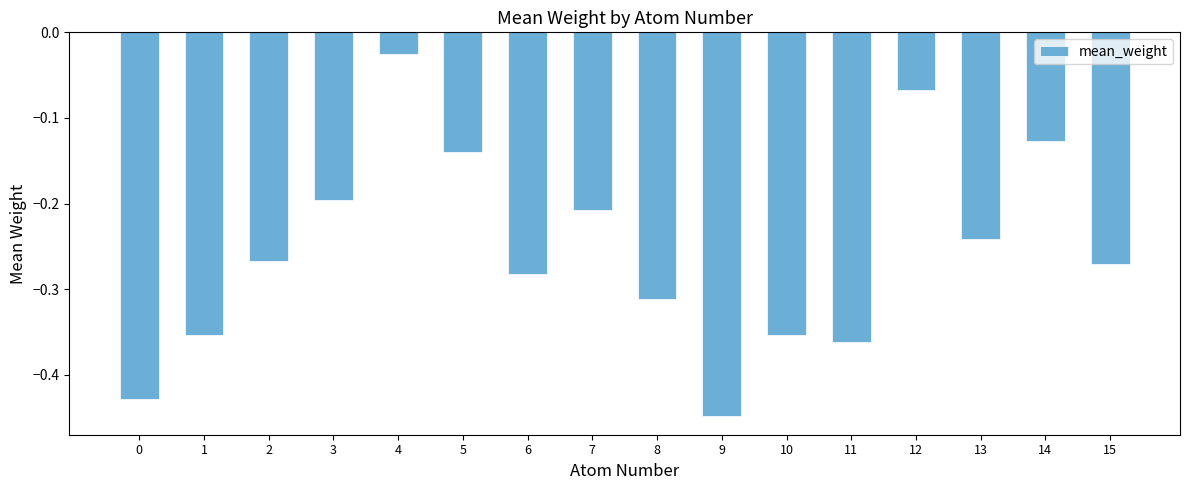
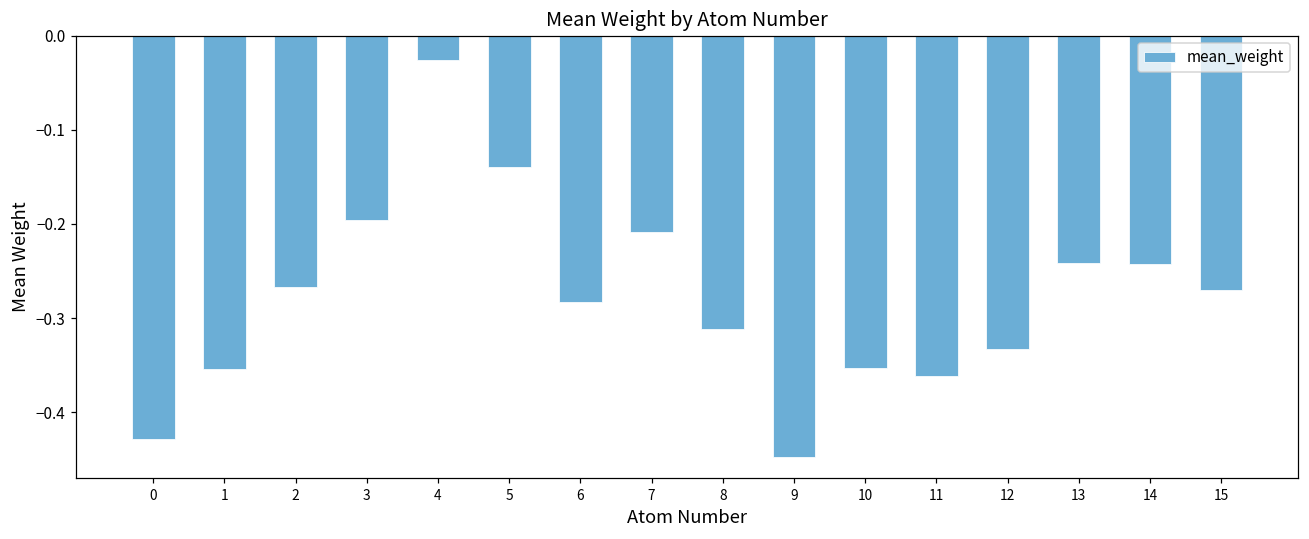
  {
    "0": -0.43,
    "1": -0.35,
    "2": -0.27,
    "3": -0.20,
    "4": -0.03,
    "5": -0.14,
    "6": -0.28,
    "7": -0.21,
    "8": -0.31,
    "9": -0.45,
    "10": -0.35,
    "11": -0.36,
-   "12": -0.07,
+   "12": -0.33,
    "13": -0.24,
-   "14": -0.13,
+   "14": -0.24,
    "15": -0.27
  }
